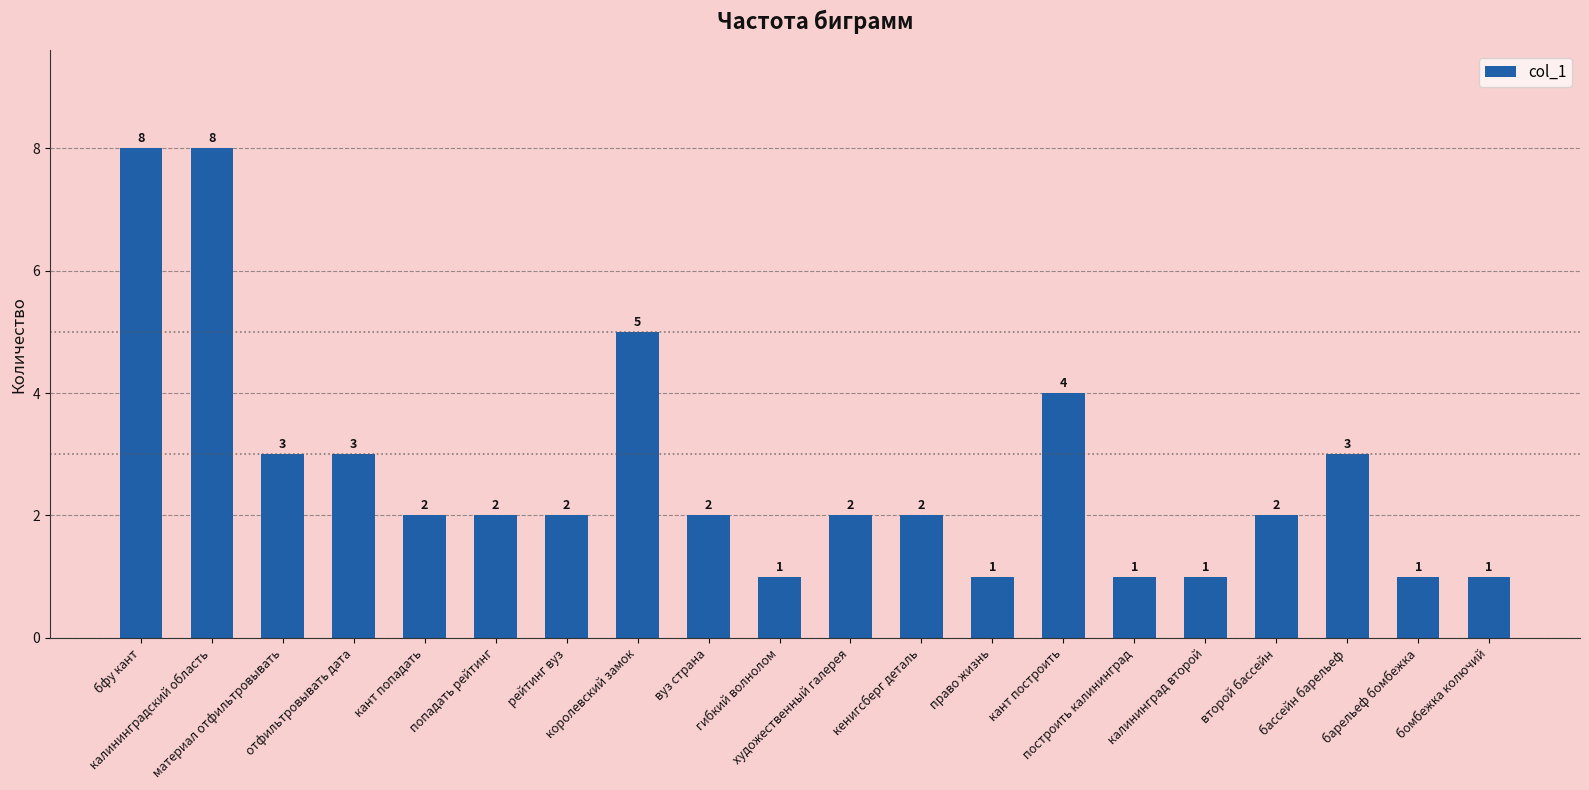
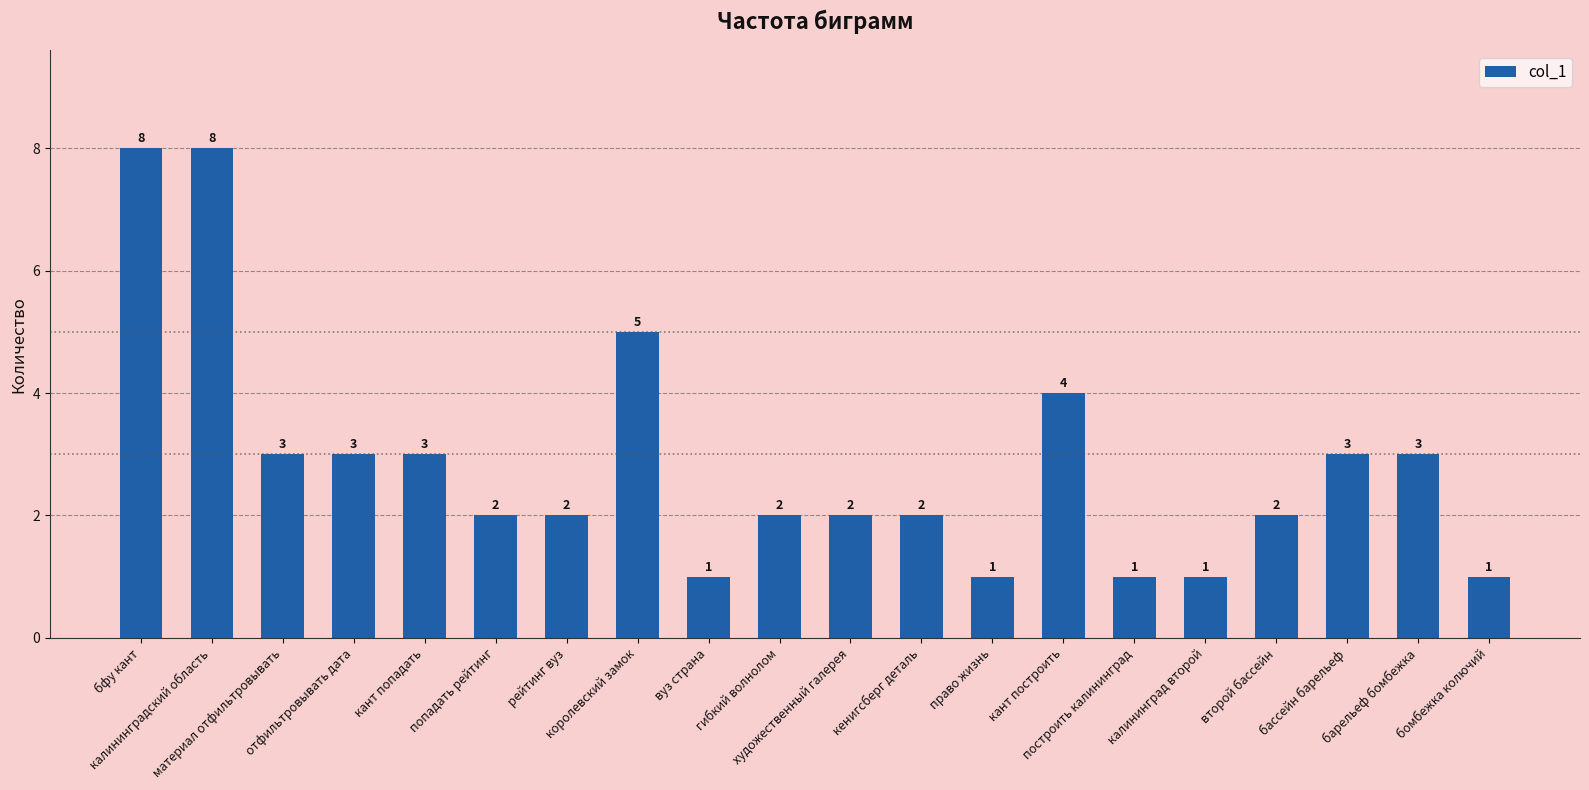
  {
    "бфу кант": 8,
    "калининградский область": 8,
    "материал отфильтровывать": 3,
    "отфильтровывать дата": 3,
-   "кант попадать": 2,
+   "кант попадать": 3,
    "попадать рейтинг": 2,
    "рейтинг вуз": 2,
    "королевский замок": 5,
-   "вуз страна": 2,
-   "гибкий волнолом": 1,
+   "вуз страна": 1,
+   "гибкий волнолом": 2,
    "художественный галерея": 2,
    "кенигсберг деталь": 2,
    "право жизнь": 1,
    "кант построить": 4,
    "построить калининград": 1,
    "калининград второй": 1,
    "второй бассейн": 2,
    "бассейн барельеф": 3,
-   "барельеф бомбежка": 1,
+   "барельеф бомбежка": 3,
    "бомбежка колючий": 1
  }
